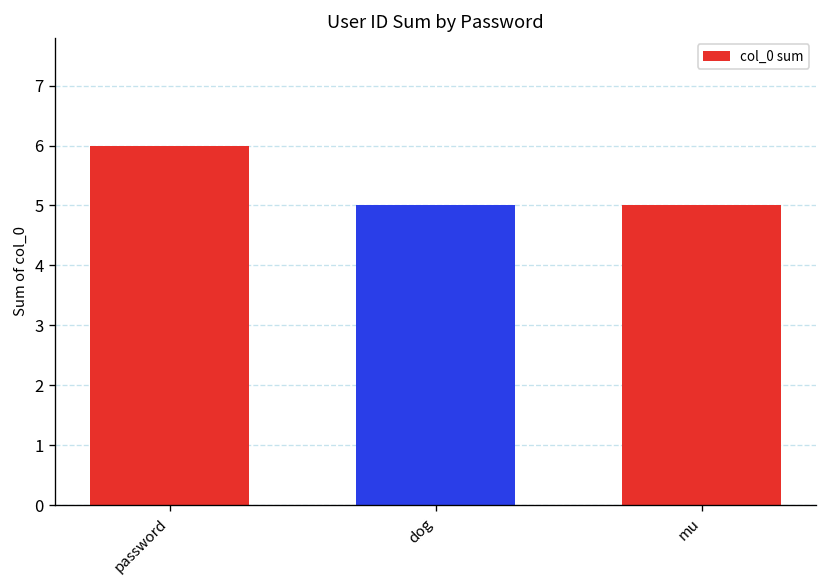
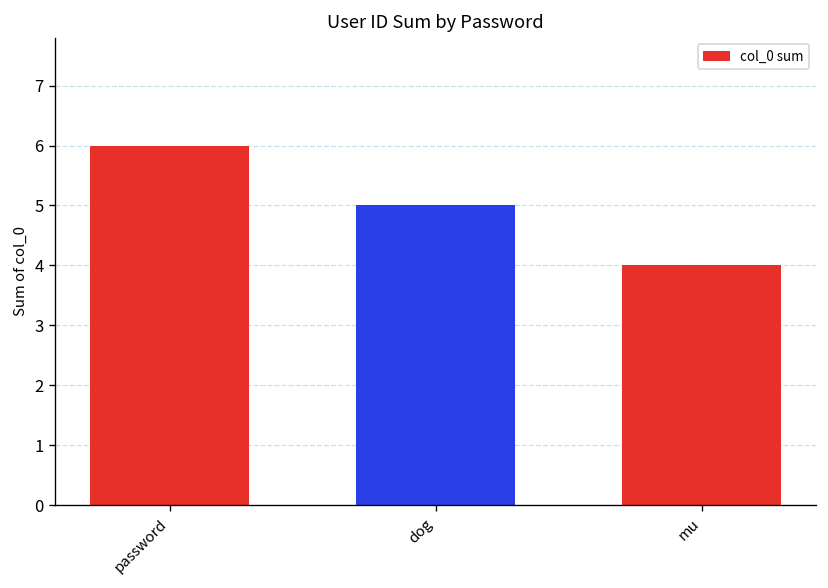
  {
    "password": 6,
    "dog": 5,
-   "mu": 5
+   "mu": 4
  }
